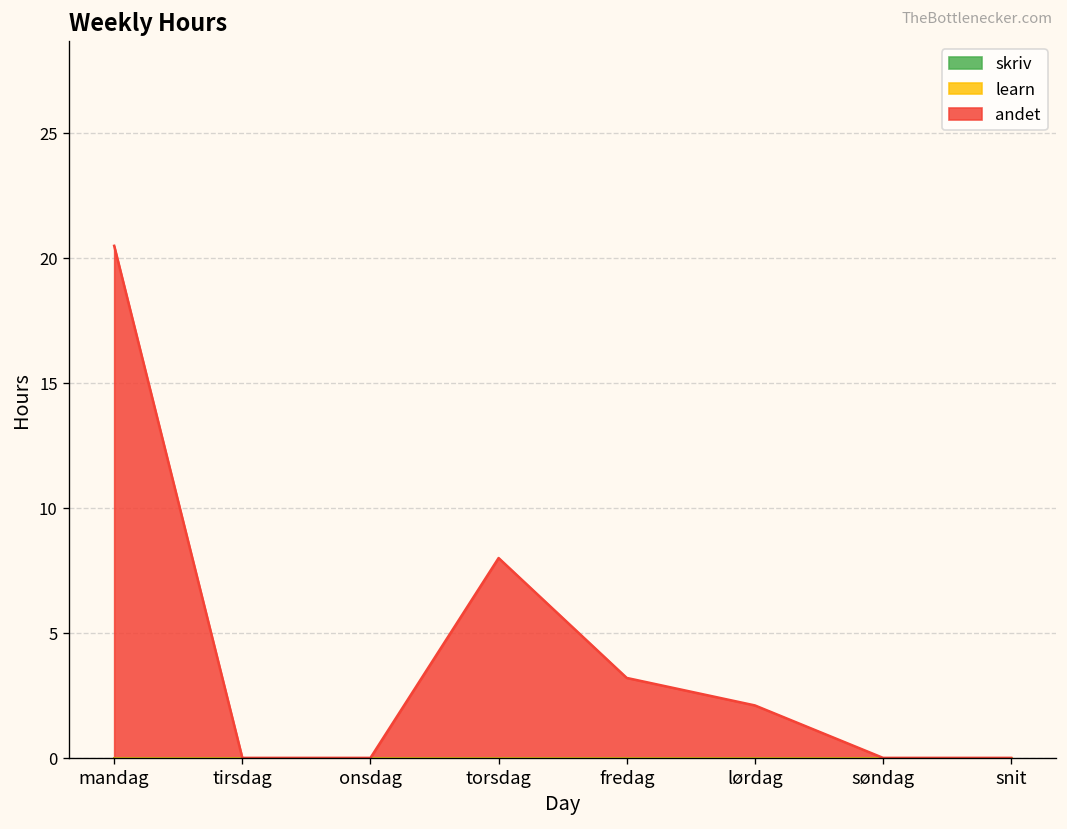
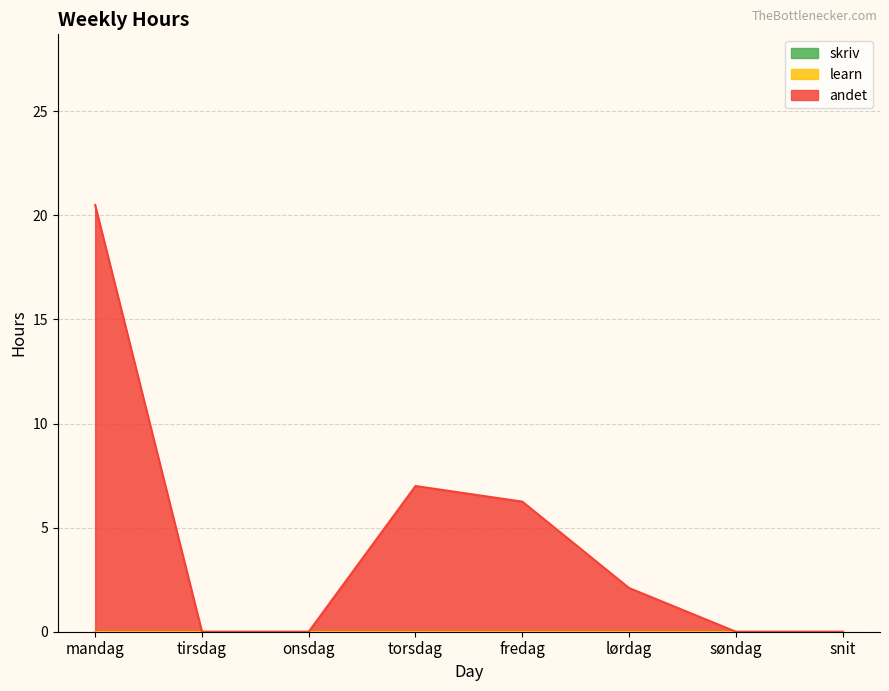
  {
    "learn": {
      "mandag": 0.0,
      "torsdag": 0.0,
      "fredag": 0.0,
      "lørdag": 0.0
    },
    "andet": {
      "mandag": 20.5,
-     "torsdag": 8,
-     "fredag": 3.2,
+     "torsdag": 7,
+     "fredag": 6.3,
      "lørdag": 2.1
    }
  }
